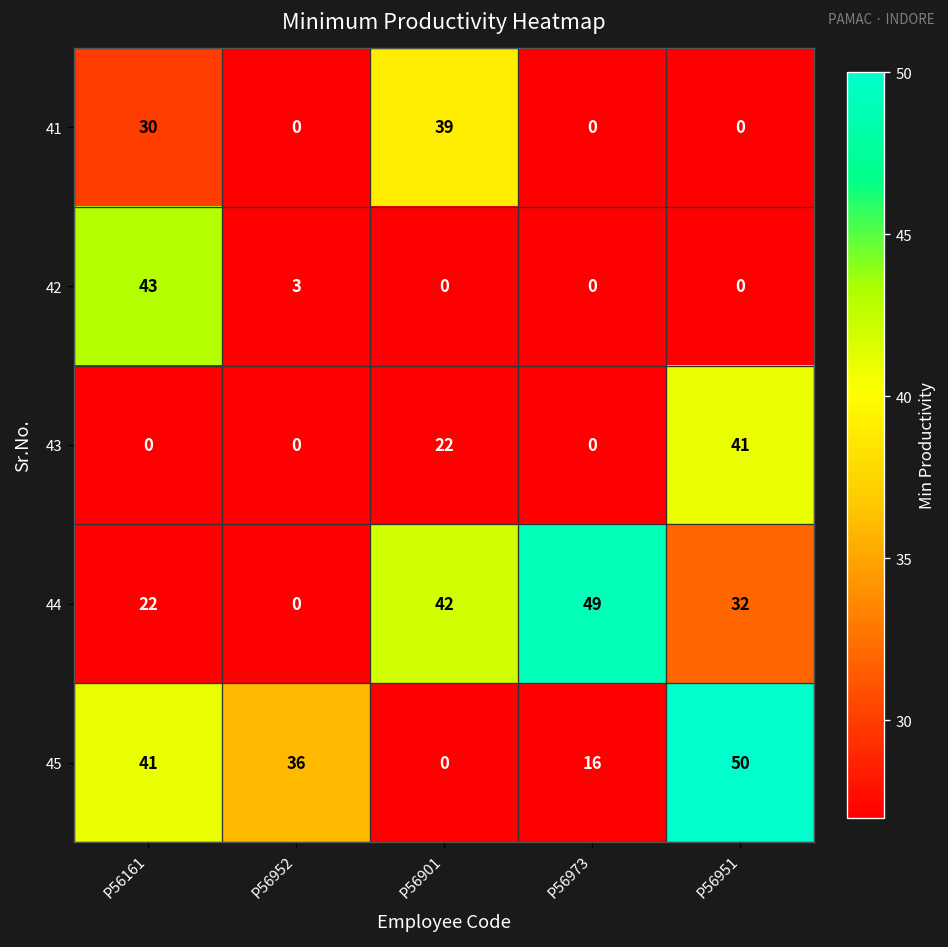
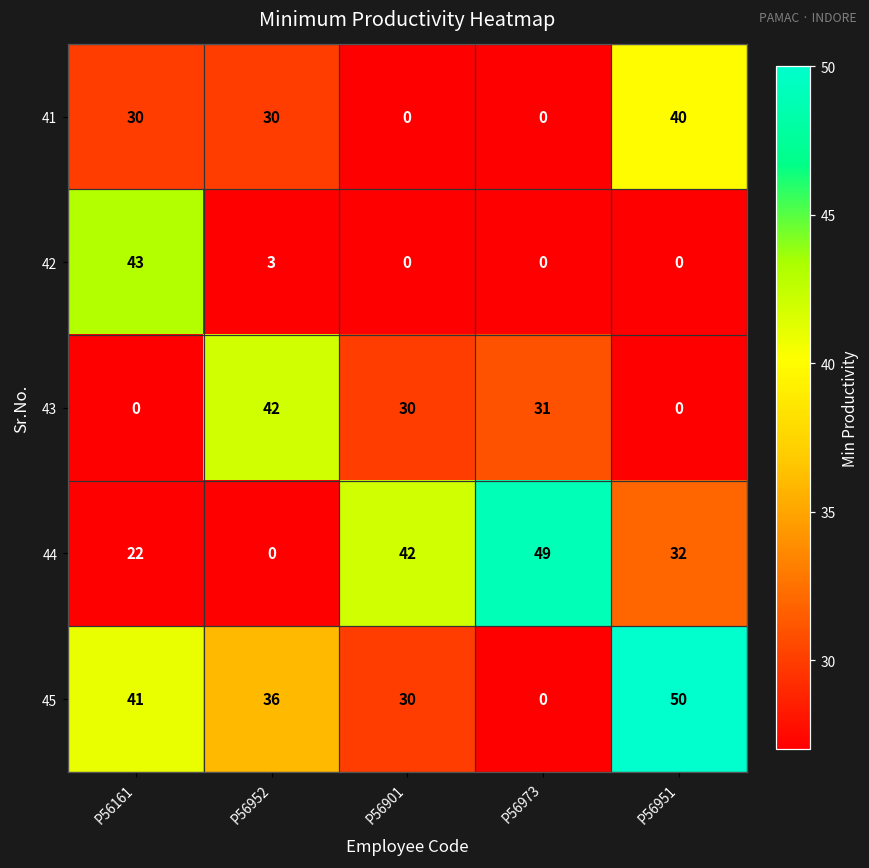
  {
    "41": {
      "P56161": 30,
-     "P56952": 0,
-     "P56901": 39,
+     "P56952": 30,
+     "P56901": 0,
      "P56973": 0,
-     "P56951": 0
+     "P56951": 40
    },
    "42": {
      "P56161": 43,
      "P56952": 3,
      "P56901": 0,
      "P56973": 0,
      "P56951": 0
    },
    "43": {
      "P56161": 0,
-     "P56952": 0,
-     "P56901": 22,
-     "P56973": 0,
-     "P56951": 41
+     "P56952": 42,
+     "P56901": 30,
+     "P56973": 31,
+     "P56951": 0
    },
    "44": {
      "P56161": 22,
      "P56952": 0,
      "P56901": 42,
      "P56973": 49,
      "P56951": 32
    },
    "45": {
      "P56161": 41,
      "P56952": 36,
-     "P56901": 0,
-     "P56973": 16,
+     "P56901": 30,
+     "P56973": 0,
      "P56951": 50
    }
  }
